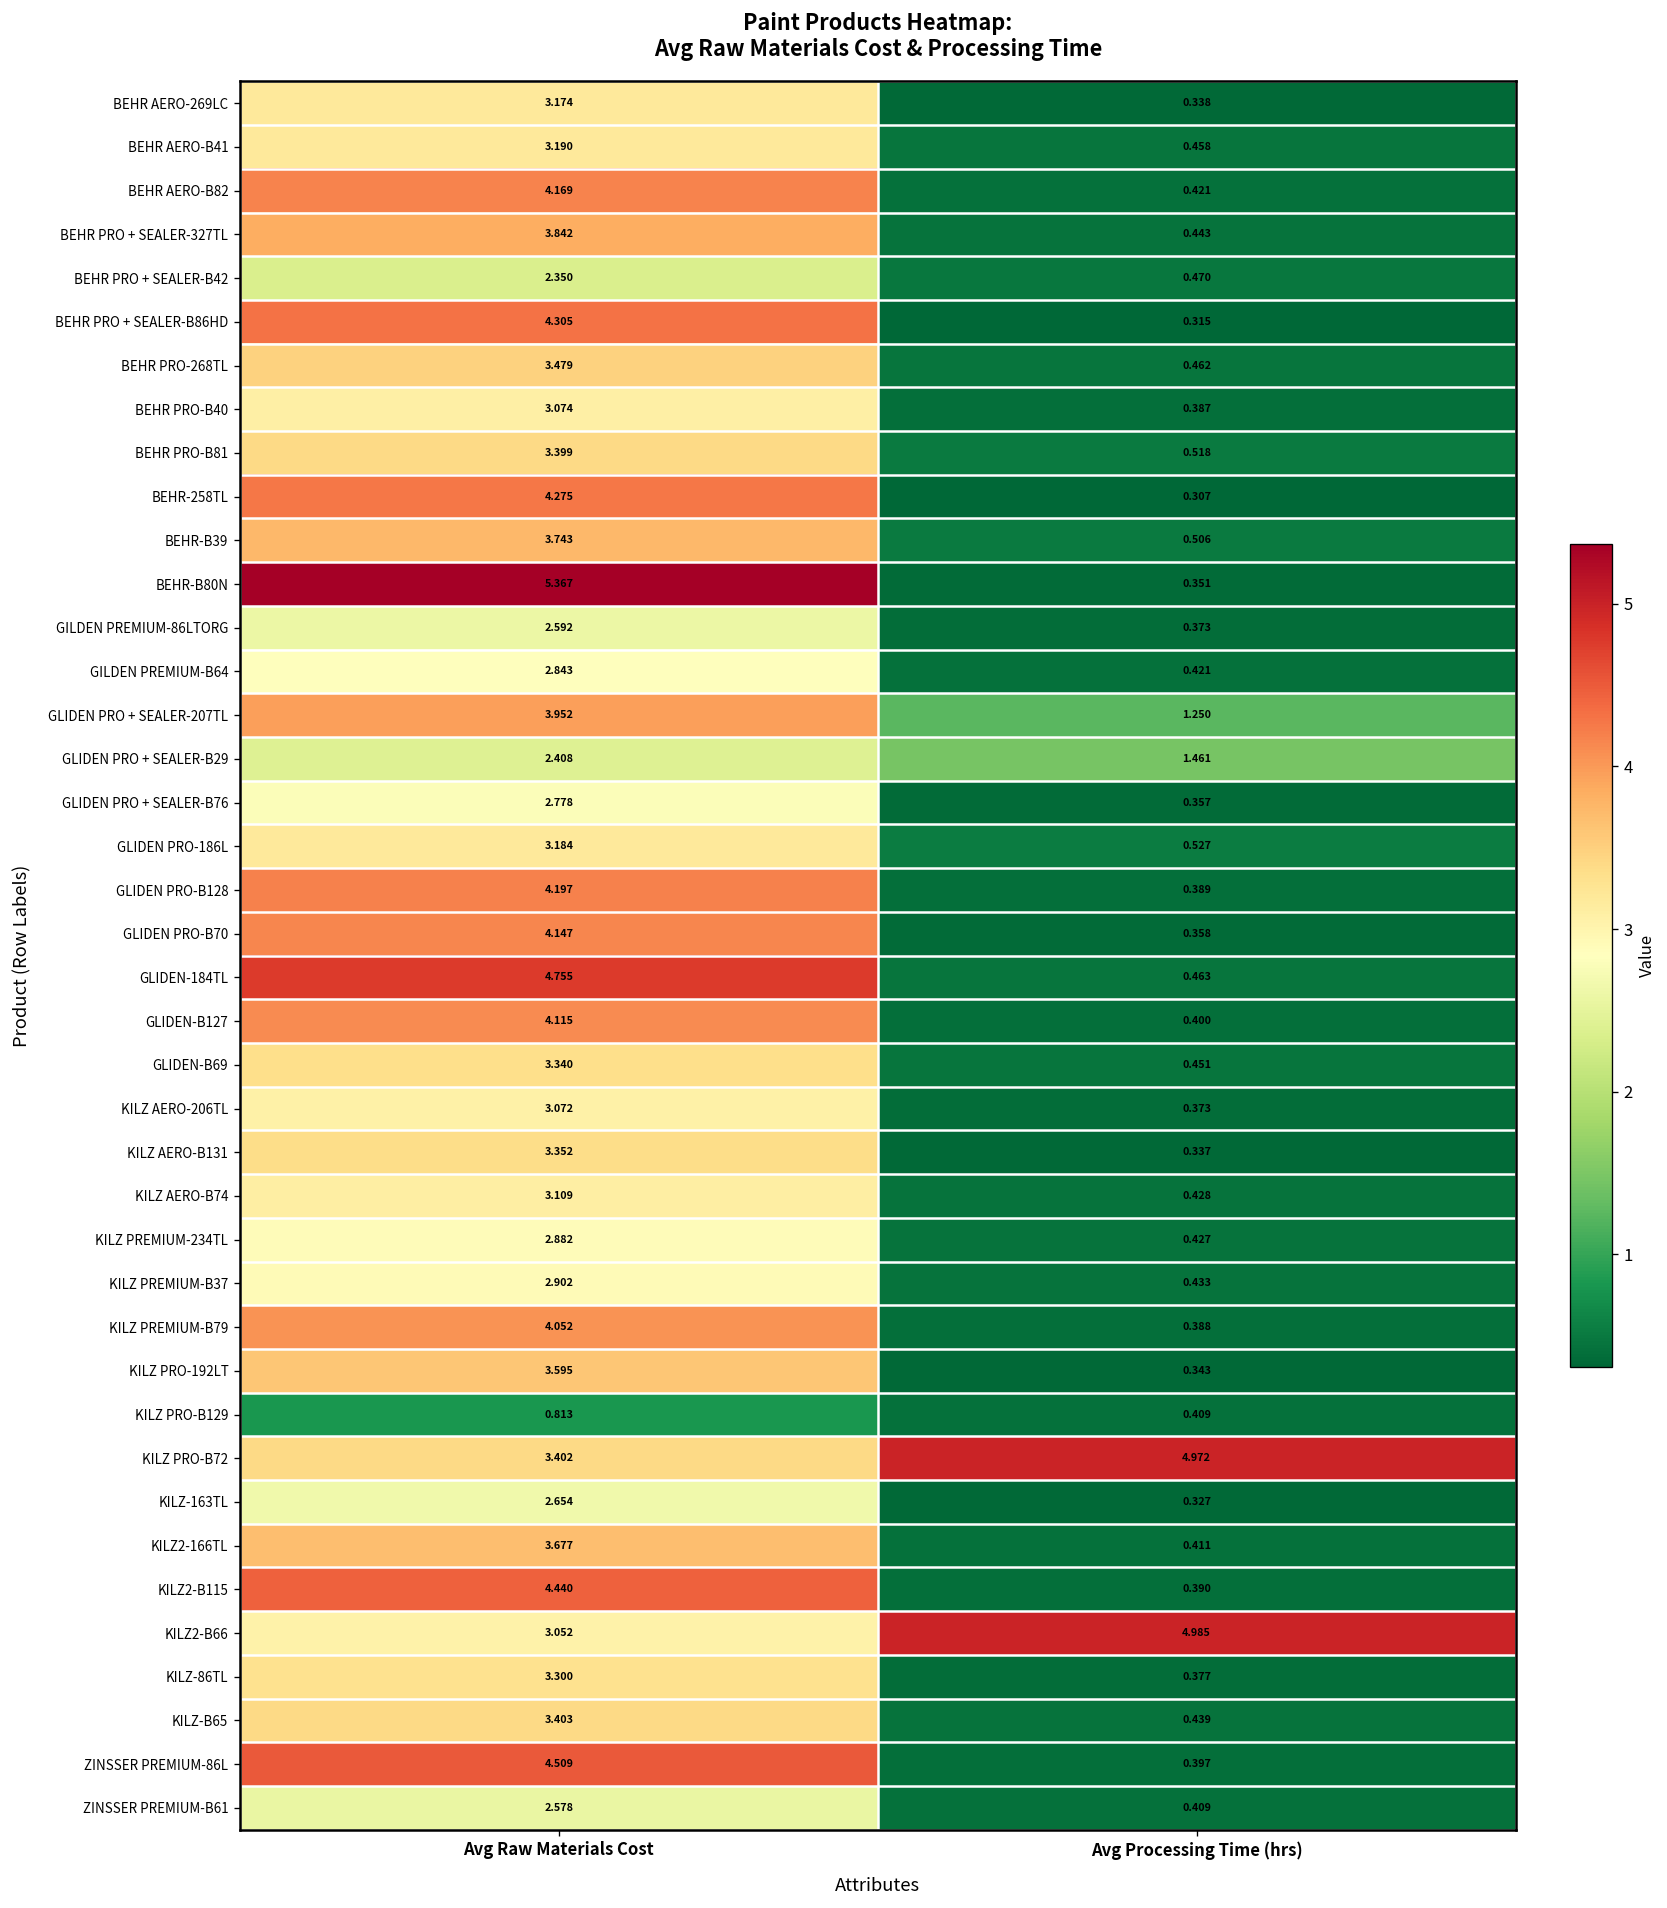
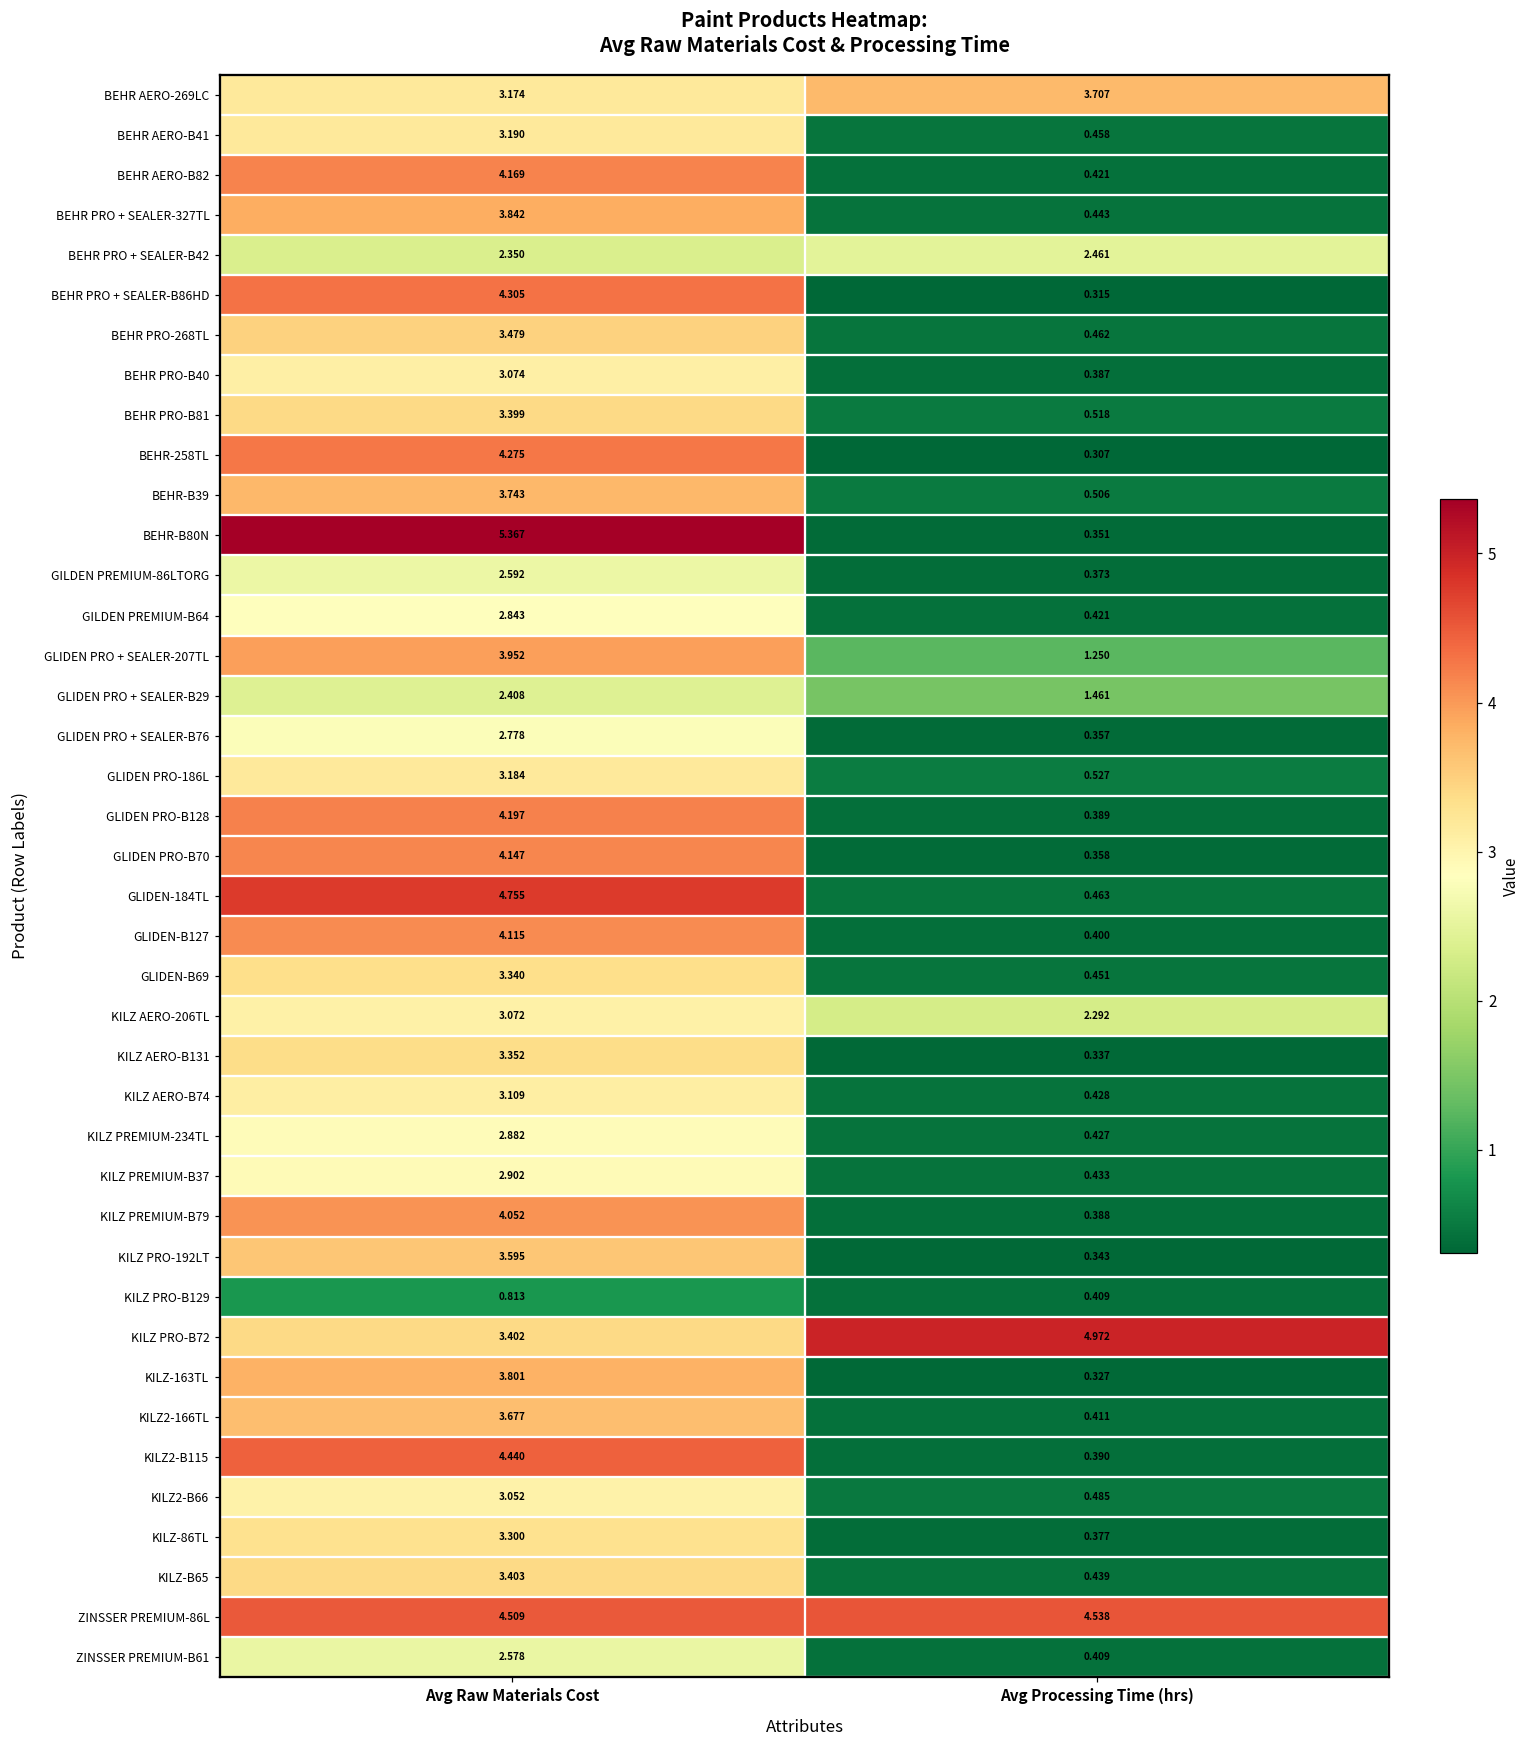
  {
    "BEHR AERO-269LC": {
      "Avg Raw Materials Cost": 3.174,
-     "Avg Processing Time (hrs)": 0.338
+     "Avg Processing Time (hrs)": 3.707
    },
    "BEHR AERO-B41": {
      "Avg Raw Materials Cost": 3.190,
      "Avg Processing Time (hrs)": 0.458
    },
    "BEHR AERO-B82": {
      "Avg Raw Materials Cost": 4.169,
      "Avg Processing Time (hrs)": 0.421
    },
    "BEHR PRO + SEALER-327TL": {
      "Avg Raw Materials Cost": 3.842,
      "Avg Processing Time (hrs)": 0.443
    },
    "BEHR PRO + SEALER-B42": {
      "Avg Raw Materials Cost": 2.350,
-     "Avg Processing Time (hrs)": 0.470
+     "Avg Processing Time (hrs)": 2.461
    },
    "BEHR PRO + SEALER-B86HD": {
      "Avg Raw Materials Cost": 4.305,
      "Avg Processing Time (hrs)": 0.315
    },
    "BEHR PRO-268TL": {
      "Avg Raw Materials Cost": 3.479,
      "Avg Processing Time (hrs)": 0.462
    },
    "BEHR PRO-B40": {
      "Avg Raw Materials Cost": 3.074,
      "Avg Processing Time (hrs)": 0.387
    },
    "BEHR PRO-B81": {
      "Avg Raw Materials Cost": 3.399,
      "Avg Processing Time (hrs)": 0.518
    },
    "BEHR-258TL": {
      "Avg Raw Materials Cost": 4.275,
      "Avg Processing Time (hrs)": 0.307
    },
    "BEHR-B39": {
      "Avg Raw Materials Cost": 3.743,
      "Avg Processing Time (hrs)": 0.506
    },
    "BEHR-B80N": {
      "Avg Raw Materials Cost": 5.367,
      "Avg Processing Time (hrs)": 0.351
    },
    "GILDEN PREMIUM-86LTORG": {
      "Avg Raw Materials Cost": 2.592,
      "Avg Processing Time (hrs)": 0.373
    },
    "GILDEN PREMIUM-B64": {
      "Avg Raw Materials Cost": 2.843,
      "Avg Processing Time (hrs)": 0.421
    },
    "GLIDEN PRO + SEALER-207TL": {
      "Avg Raw Materials Cost": 3.952,
      "Avg Processing Time (hrs)": 1.250
    },
    "GLIDEN PRO + SEALER-B29": {
      "Avg Raw Materials Cost": 2.408,
      "Avg Processing Time (hrs)": 1.461
    },
    "GLIDEN PRO + SEALER-B76": {
      "Avg Raw Materials Cost": 2.778,
      "Avg Processing Time (hrs)": 0.357
    },
    "GLIDEN PRO-186L": {
      "Avg Raw Materials Cost": 3.184,
      "Avg Processing Time (hrs)": 0.527
    },
    "GLIDEN PRO-B128": {
      "Avg Raw Materials Cost": 4.197,
      "Avg Processing Time (hrs)": 0.389
    },
    "GLIDEN PRO-B70": {
      "Avg Raw Materials Cost": 4.147,
      "Avg Processing Time (hrs)": 0.358
    },
    "GLIDEN-184TL": {
      "Avg Raw Materials Cost": 4.755,
      "Avg Processing Time (hrs)": 0.463
    },
    "GLIDEN-B127": {
      "Avg Raw Materials Cost": 4.115,
      "Avg Processing Time (hrs)": 0.400
    },
    "GLIDEN-B69": {
      "Avg Raw Materials Cost": 3.340,
      "Avg Processing Time (hrs)": 0.451
    },
    "KILZ AERO-206TL": {
      "Avg Raw Materials Cost": 3.072,
-     "Avg Processing Time (hrs)": 0.373
+     "Avg Processing Time (hrs)": 2.292
    },
    "KILZ AERO-B131": {
      "Avg Raw Materials Cost": 3.352,
      "Avg Processing Time (hrs)": 0.337
    },
    "KILZ AERO-B74": {
      "Avg Raw Materials Cost": 3.109,
      "Avg Processing Time (hrs)": 0.428
    },
    "KILZ PREMIUM-234TL": {
      "Avg Raw Materials Cost": 2.882,
      "Avg Processing Time (hrs)": 0.427
    },
    "KILZ PREMIUM-B37": {
      "Avg Raw Materials Cost": 2.902,
      "Avg Processing Time (hrs)": 0.433
    },
    "KILZ PREMIUM-B79": {
      "Avg Raw Materials Cost": 4.052,
      "Avg Processing Time (hrs)": 0.388
    },
    "KILZ PRO-192LT": {
      "Avg Raw Materials Cost": 3.595,
      "Avg Processing Time (hrs)": 0.343
    },
    "KILZ PRO-B129": {
      "Avg Raw Materials Cost": 0.813,
      "Avg Processing Time (hrs)": 0.409
    },
    "KILZ PRO-B72": {
      "Avg Raw Materials Cost": 3.402,
      "Avg Processing Time (hrs)": 4.972
    },
    "KILZ-163TL": {
-     "Avg Raw Materials Cost": 2.654,
+     "Avg Raw Materials Cost": 3.801,
      "Avg Processing Time (hrs)": 0.327
    },
    "KILZ2-166TL": {
      "Avg Raw Materials Cost": 3.677,
      "Avg Processing Time (hrs)": 0.411
    },
    "KILZ2-B115": {
      "Avg Raw Materials Cost": 4.440,
      "Avg Processing Time (hrs)": 0.390
    },
    "KILZ2-B66": {
      "Avg Raw Materials Cost": 3.052,
-     "Avg Processing Time (hrs)": 4.985
+     "Avg Processing Time (hrs)": 0.485
    },
    "KILZ-86TL": {
      "Avg Raw Materials Cost": 3.300,
      "Avg Processing Time (hrs)": 0.377
    },
    "KILZ-B65": {
      "Avg Raw Materials Cost": 3.403,
      "Avg Processing Time (hrs)": 0.439
    },
    "ZINSSER PREMIUM-86L": {
      "Avg Raw Materials Cost": 4.509,
-     "Avg Processing Time (hrs)": 0.397
+     "Avg Processing Time (hrs)": 4.538
    },
    "ZINSSER PREMIUM-B61": {
      "Avg Raw Materials Cost": 2.578,
      "Avg Processing Time (hrs)": 0.409
    }
  }
